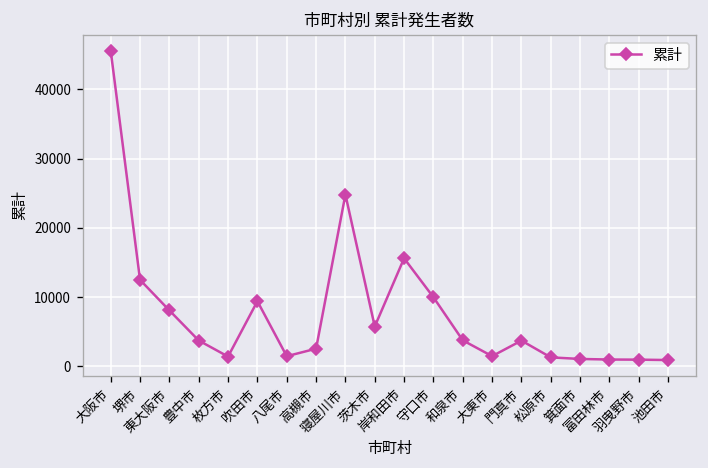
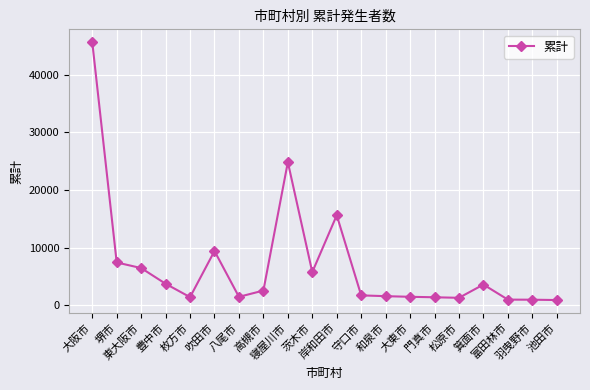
  {
    "大阪市": 46000,
-   "堺市": 12000,
-   "東大阪市": 8000,
+   "堺市": 7000,
+   "東大阪市": 6000,
    "豊中市": 4000,
    "枚方市": 1000,
    "吹田市": 9000,
    "八尾市": 1000,
    "高槻市": 3000,
    "寝屋川市": 25000,
    "茨木市": 6000,
    "岸和田市": 16000,
-   "守口市": 10000,
-   "和泉市": 4000,
+   "守口市": 2000,
+   "和泉市": 2000,
    "大東市": 1000,
-   "門真市": 4000,
+   "門真市": 1000,
    "松原市": 1000,
-   "箕面市": 1000,
+   "箕面市": 4000,
    "富田林市": 1000,
    "羽曳野市": 1000,
    "池田市": 1000
  }
